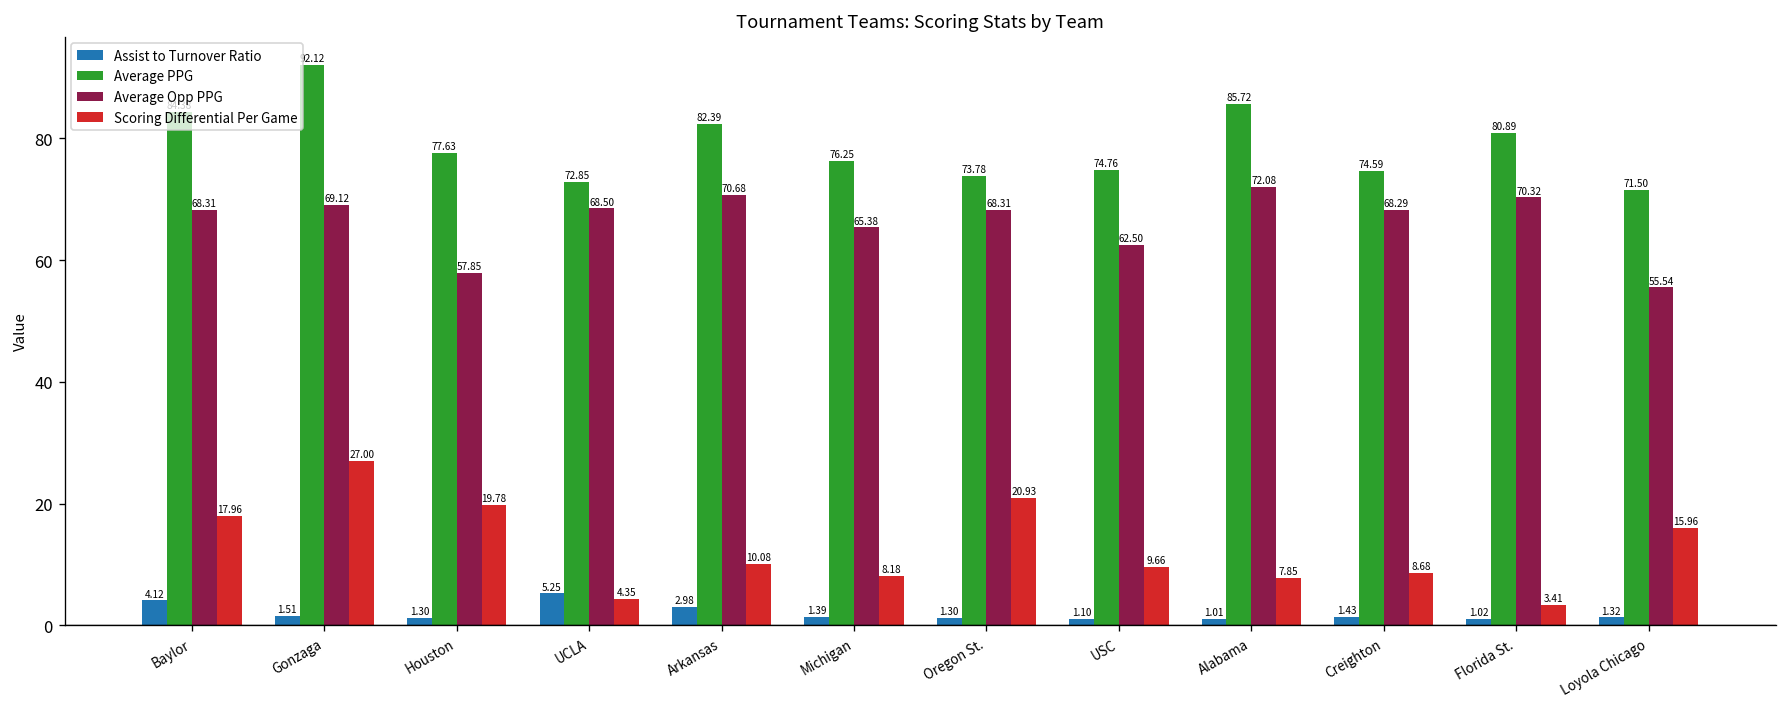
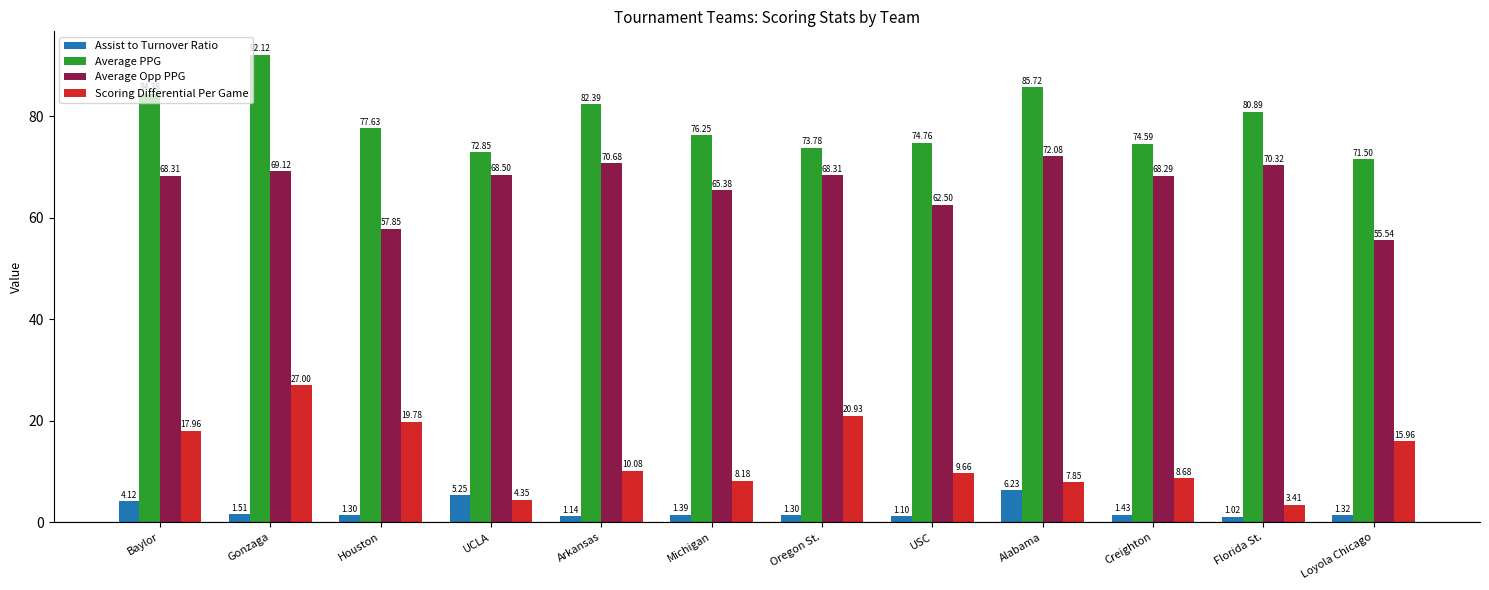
  {
    "Assist to Turnover Ratio": {
      "Baylor": 4.12,
      "Gonzaga": 1.51,
      "Houston": 1.30,
      "UCLA": 5.25,
-     "Arkansas": 2.98,
+     "Arkansas": 1.14,
      "Michigan": 1.39,
      "Oregon St.": 1.30,
      "USC": 1.10,
-     "Alabama": 1.01,
+     "Alabama": 6.23,
      "Creighton": 1.43,
      "Florida St.": 1.02,
      "Loyola Chicago": 1.32
    },
    "Average PPG": {
      "Houston": 77.63,
      "UCLA": 72.85,
      "Arkansas": 82.39,
      "Michigan": 76.25,
      "Oregon St.": 73.78,
      "USC": 74.76,
      "Alabama": 85.72,
      "Creighton": 74.59,
      "Florida St.": 80.89,
      "Loyola Chicago": 71.50
    },
    "Average Opp PPG": {
      "Baylor": 68.31,
      "Gonzaga": 69.12,
      "Houston": 57.85,
      "UCLA": 68.50,
      "Arkansas": 70.68,
      "Michigan": 65.38,
      "Oregon St.": 68.31,
      "USC": 62.50,
      "Alabama": 72.08,
      "Creighton": 68.29,
      "Florida St.": 70.32,
      "Loyola Chicago": 55.54
    },
    "Scoring Differential Per Game": {
      "Baylor": 17.96,
      "Gonzaga": 27.00,
      "Houston": 19.78,
      "UCLA": 4.35,
      "Arkansas": 10.08,
      "Michigan": 8.18,
      "Oregon St.": 20.93,
      "USC": 9.66,
      "Alabama": 7.85,
      "Creighton": 8.68,
      "Florida St.": 3.41,
      "Loyola Chicago": 15.96
    }
  }
